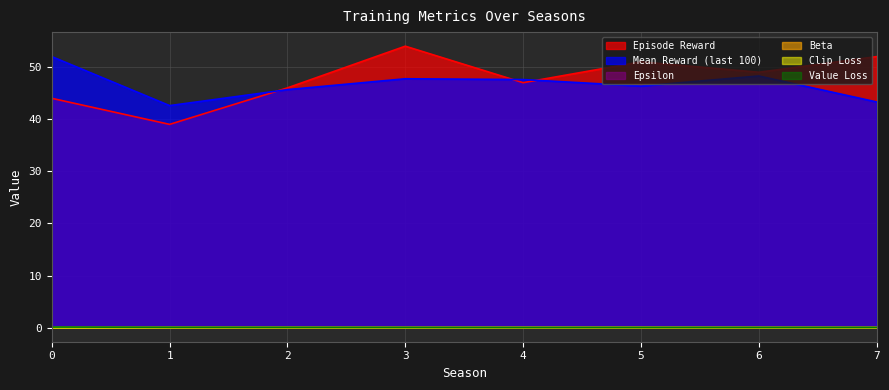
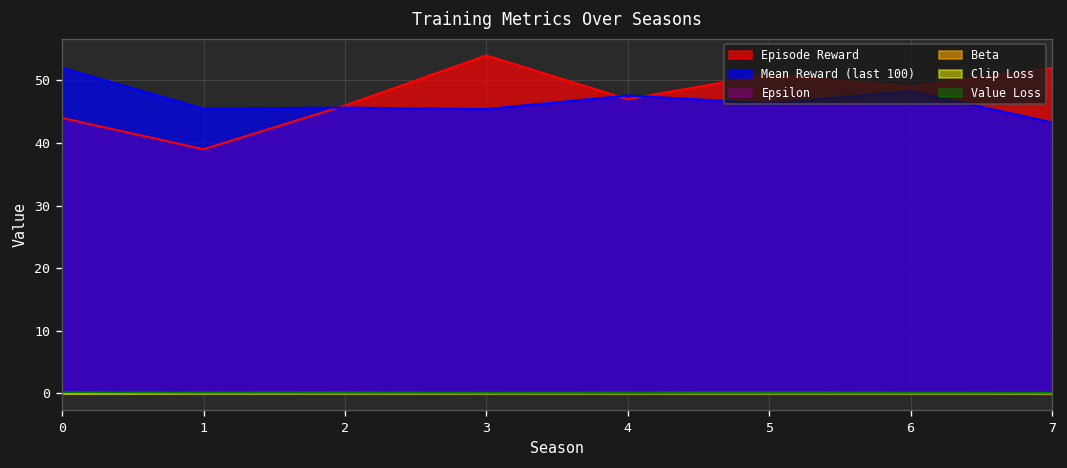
  {
    "Episode Reward": {
      "0": 44,
      "1": 39,
      "3": 54,
      "4": 47,
      "7": 52
    },
    "Mean Reward (last 100)": {
      "0": 52,
-     "1": 43,
-     "3": 48,
+     "1": 46,
+     "3": 45,
      "4": 48,
      "5": 46,
      "7": 43
    }
  }
